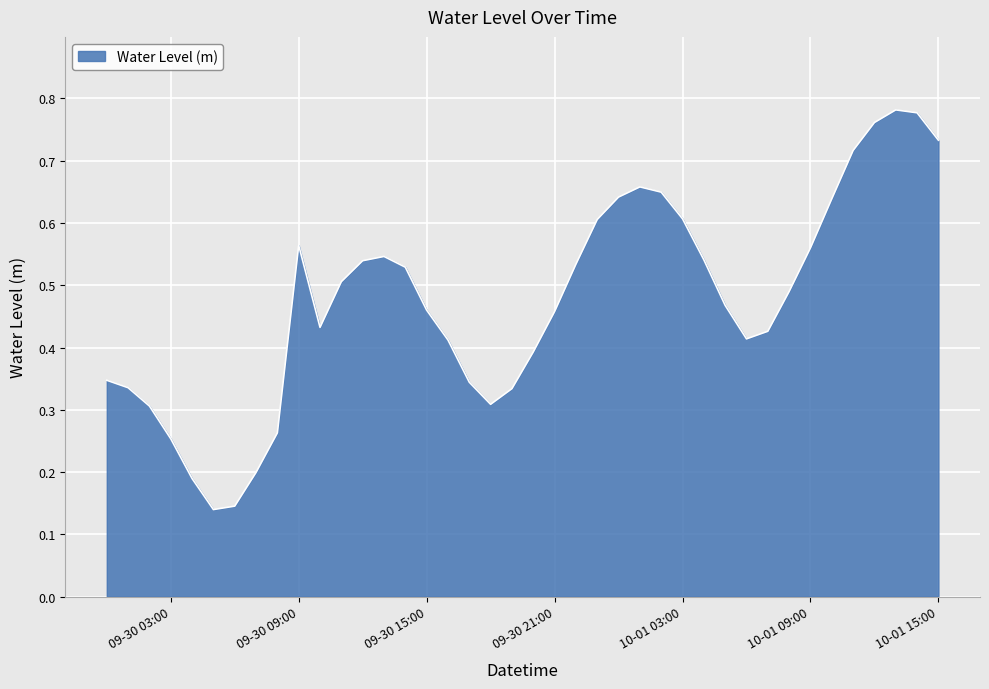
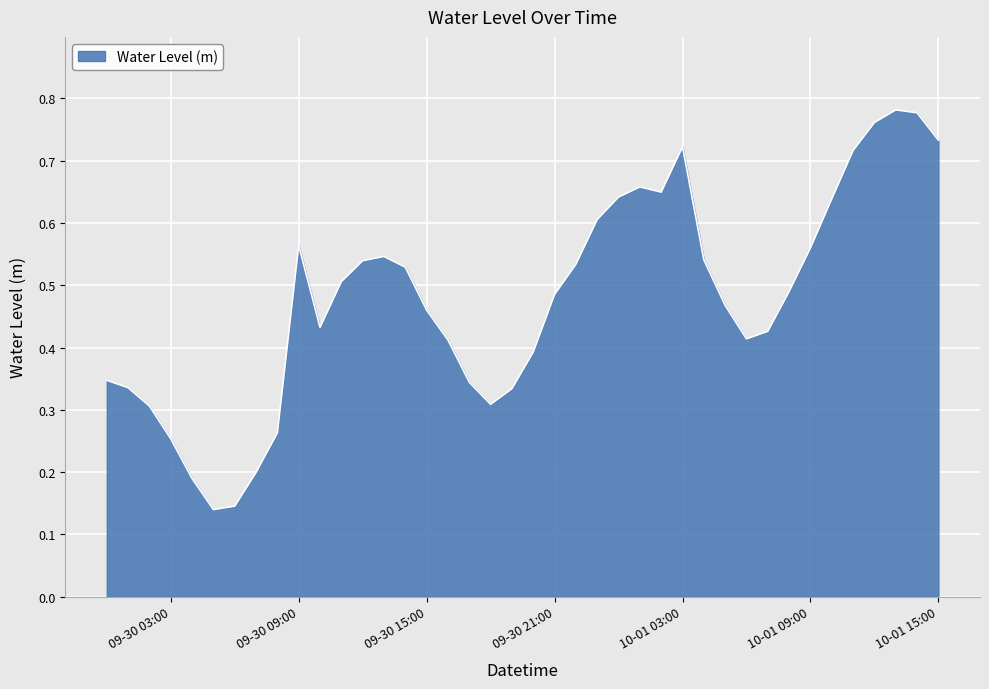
  {
    "09-30 03:00": 0.25,
    "09-30 09:00": 0.56,
    "09-30 15:00": 0.46,
-   "09-30 21:00": 0.46,
-   "10-01 03:00": 0.61,
+   "09-30 21:00": 0.49,
+   "10-01 03:00": 0.72,
    "10-01 09:00": 0.56,
    "10-01 15:00": 0.73
  }
